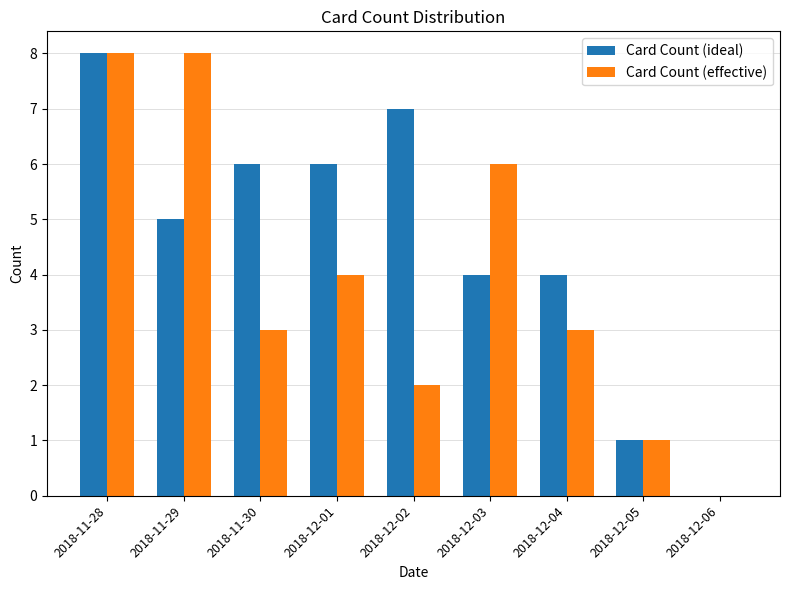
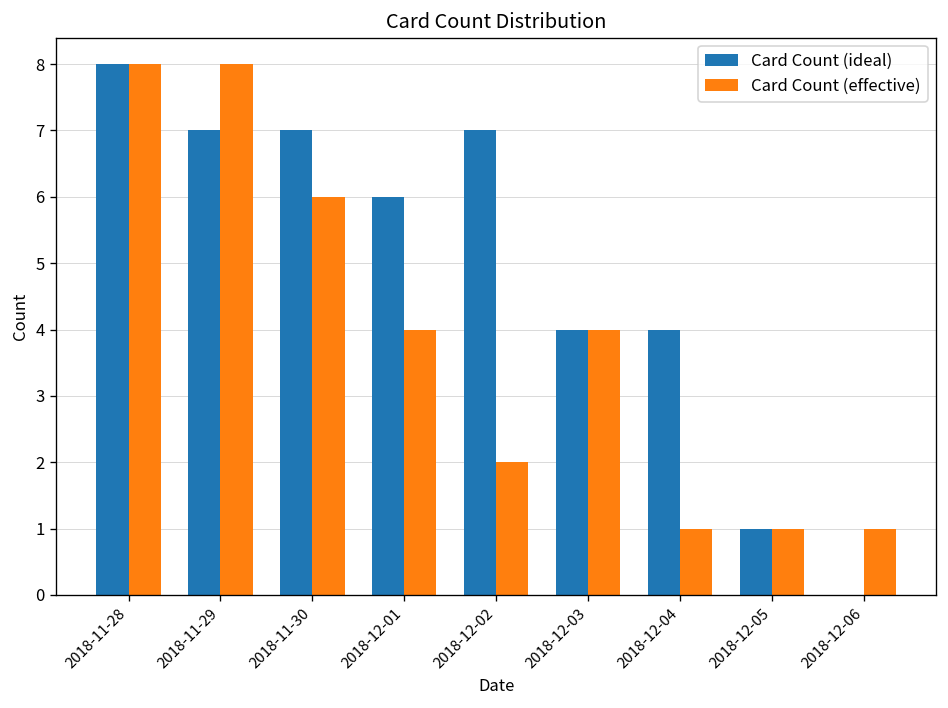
  {
    "Card Count (ideal)": {
      "2018-11-28": 8,
-     "2018-11-29": 5,
-     "2018-11-30": 6,
+     "2018-11-29": 7,
+     "2018-11-30": 7,
      "2018-12-01": 6,
      "2018-12-02": 7,
      "2018-12-03": 4,
      "2018-12-04": 4,
      "2018-12-05": 1,
      "2018-12-06": 0
    },
    "Card Count (effective)": {
      "2018-11-28": 8,
      "2018-11-29": 8,
-     "2018-11-30": 3,
+     "2018-11-30": 6,
      "2018-12-01": 4,
      "2018-12-02": 2,
-     "2018-12-03": 6,
-     "2018-12-04": 3,
+     "2018-12-03": 4,
+     "2018-12-04": 1,
      "2018-12-05": 1,
-     "2018-12-06": 0
+     "2018-12-06": 1
    }
  }
